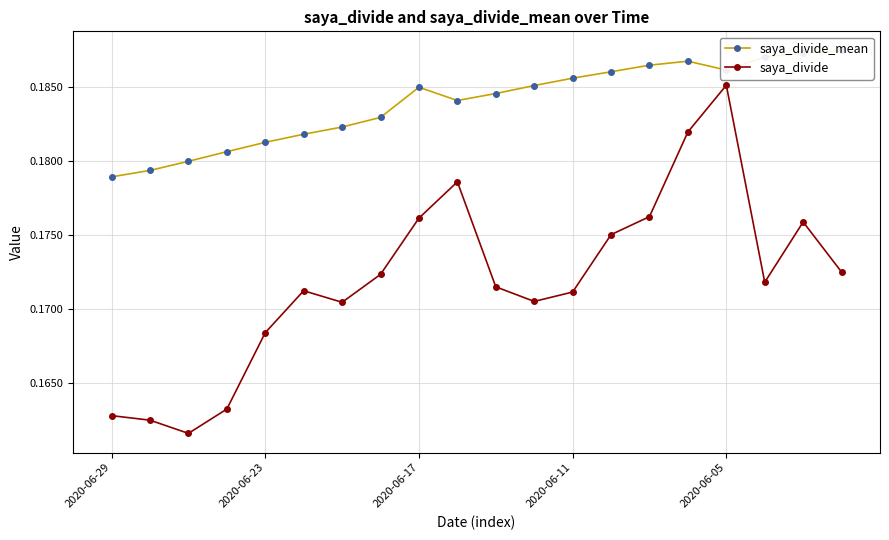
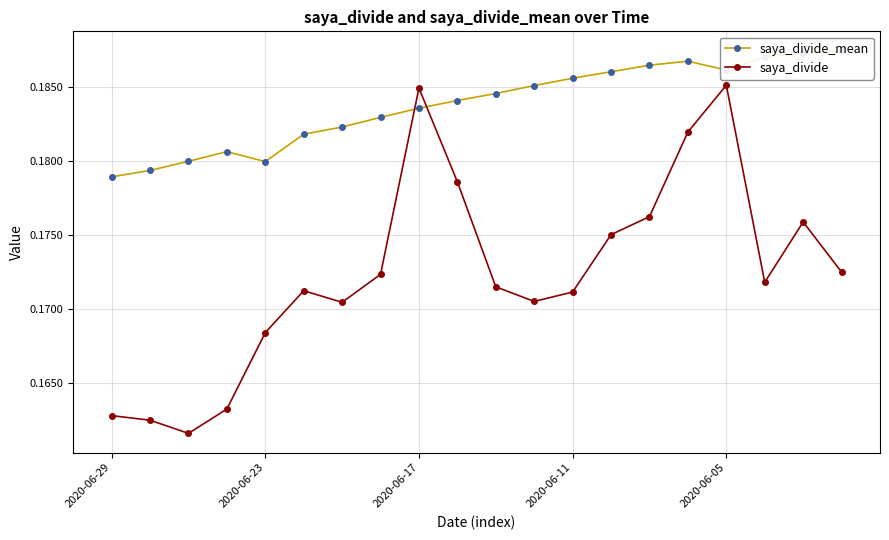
  {
    "saya_divide_mean": {
      "2020-06-29": 0.1789,
-     "2020-06-23": 0.1813,
-     "2020-06-17": 0.1850,
+     "2020-06-23": 0.1800,
+     "2020-06-17": 0.1836,
      "2020-06-11": 0.1856
    },
    "saya_divide": {
      "2020-06-29": 0.1628,
      "2020-06-23": 0.1684,
-     "2020-06-17": 0.1761,
+     "2020-06-17": 0.1849,
      "2020-06-11": 0.1712,
      "2020-06-05": 0.1851
    }
  }
